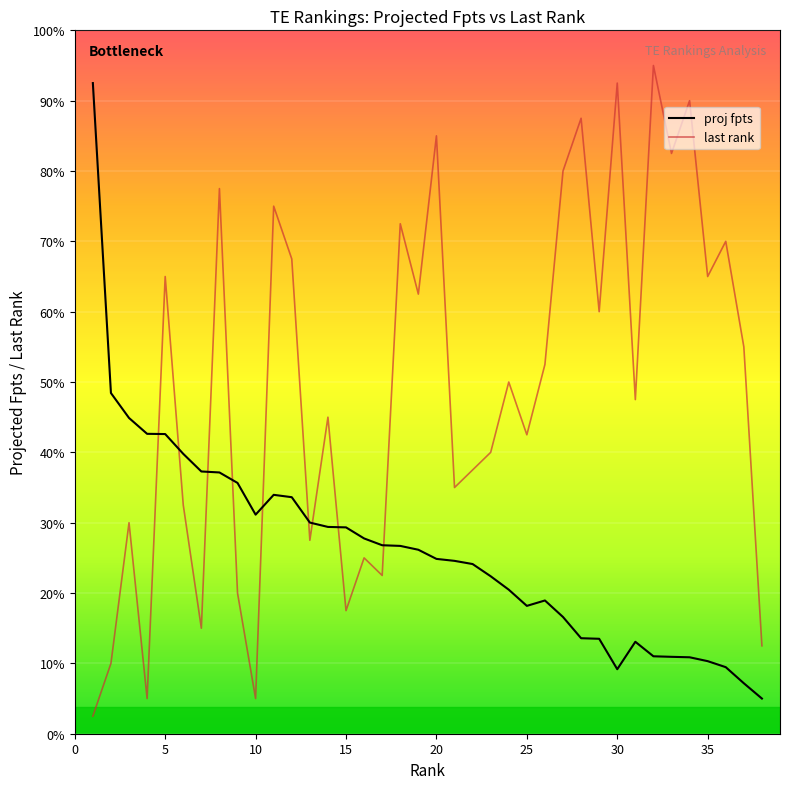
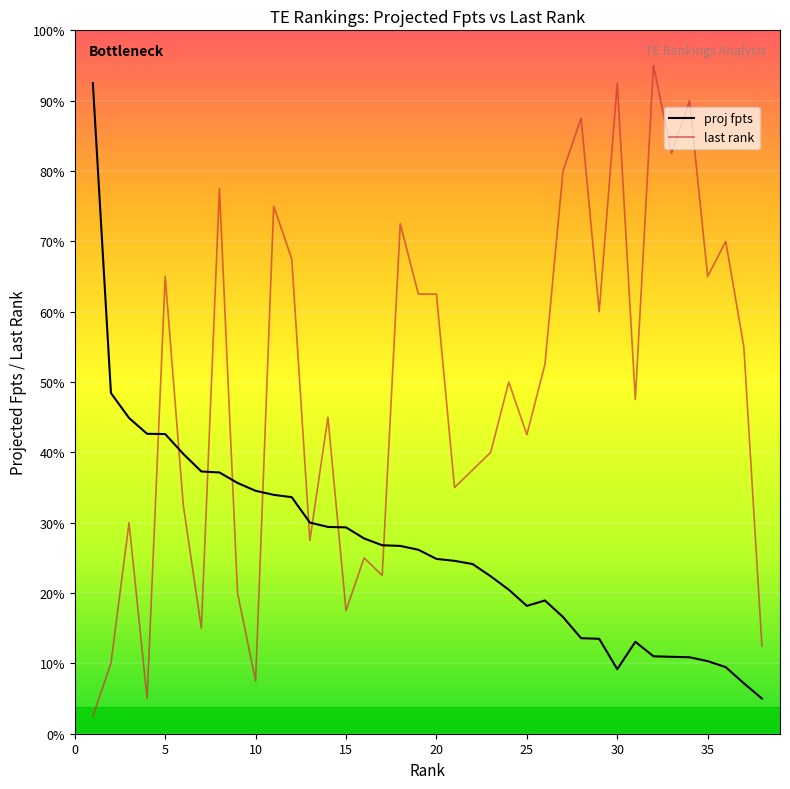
  {
    "proj fpts": {
      "5": "43%",
-     "10": "31%",
+     "10": "35%",
      "15": "29%",
      "20": "25%",
      "25": "18%",
      "30": "9%",
      "35": "10%"
    },
    "last rank": {
      "5": "65%",
-     "10": "5%",
+     "10": "8%",
      "15": "18%",
-     "20": "85%",
+     "20": "63%",
      "25": "43%",
      "30": "93%",
      "35": "65%"
    }
  }
